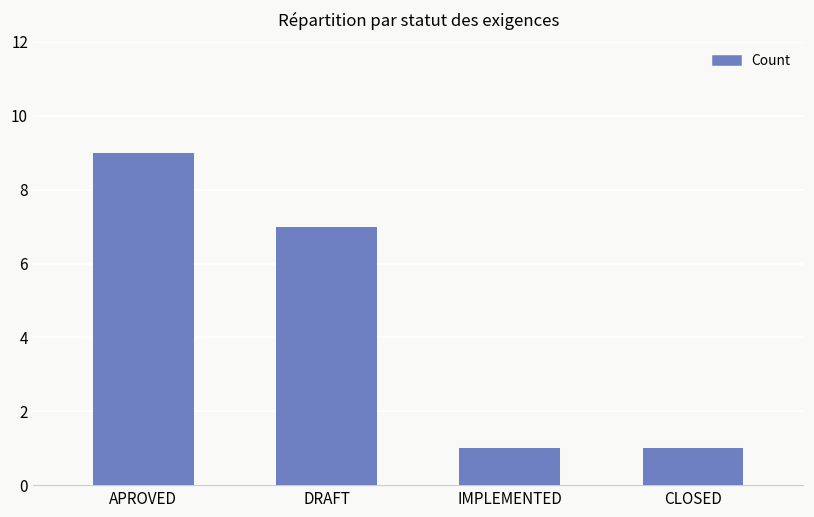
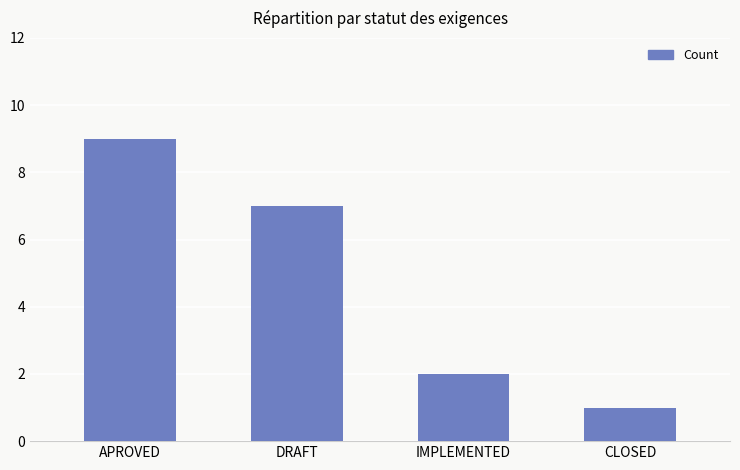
  {
    "APROVED": 9,
    "DRAFT": 7,
-   "IMPLEMENTED": 1,
+   "IMPLEMENTED": 2,
    "CLOSED": 1
  }
